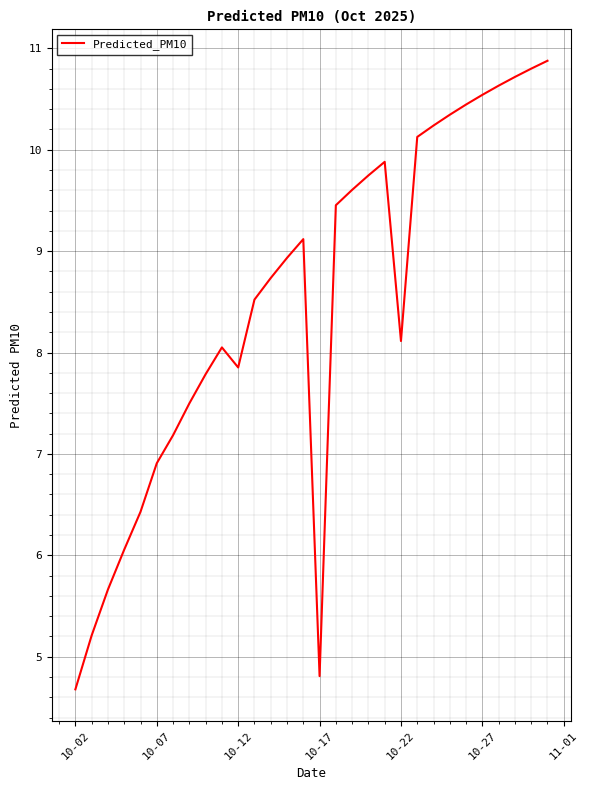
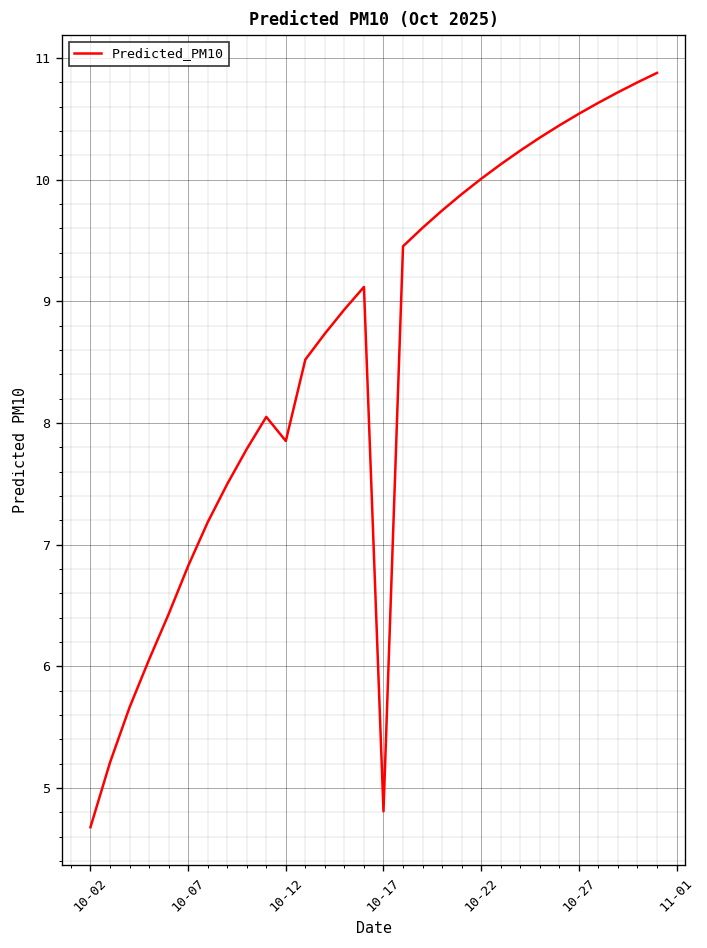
  {
    "10-02": 4.68,
-   "10-07": 6.91,
+   "10-07": 6.82,
    "10-12": 7.85,
    "10-17": 4.81,
-   "10-22": 8.11,
+   "10-22": 10.01,
    "10-27": 10.54
  }
